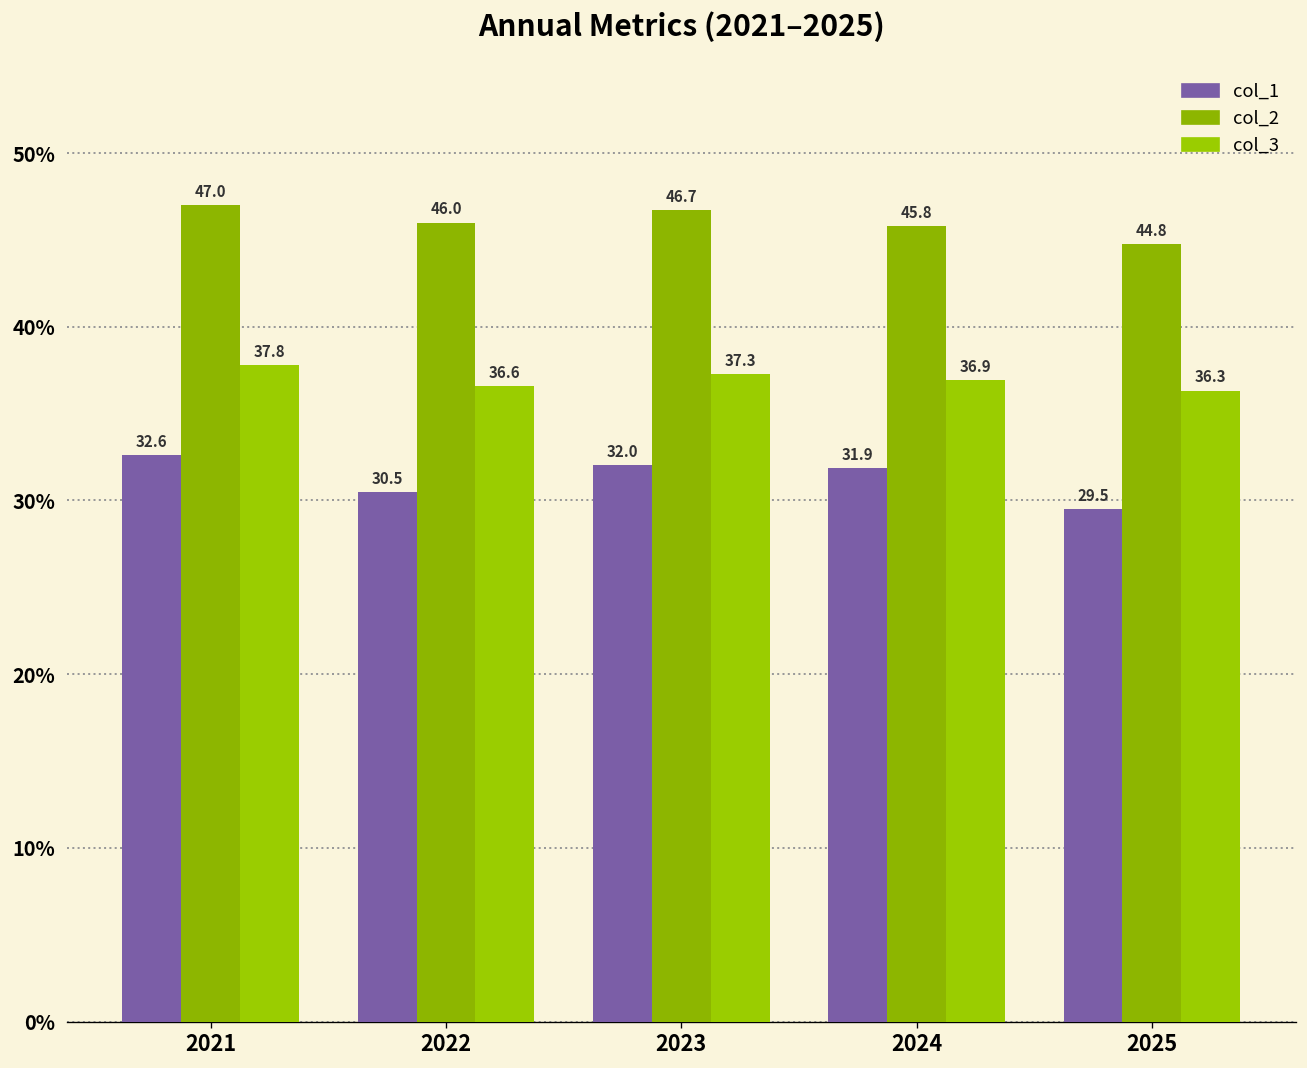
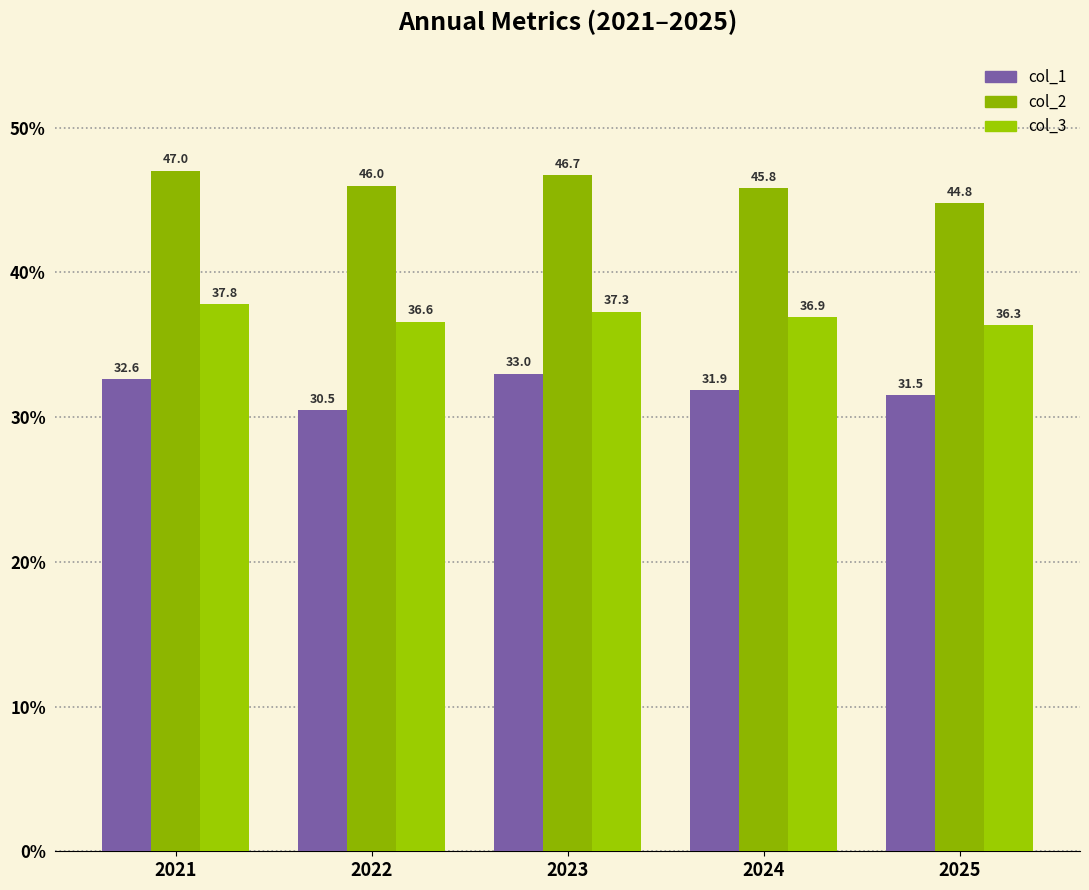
  {
    "col_1": {
      "2021": 32.6,
      "2022": 30.5,
-     "2023": 32.0,
+     "2023": 33.0,
      "2024": 31.9,
-     "2025": 29.5
+     "2025": 31.5
    }
  }
